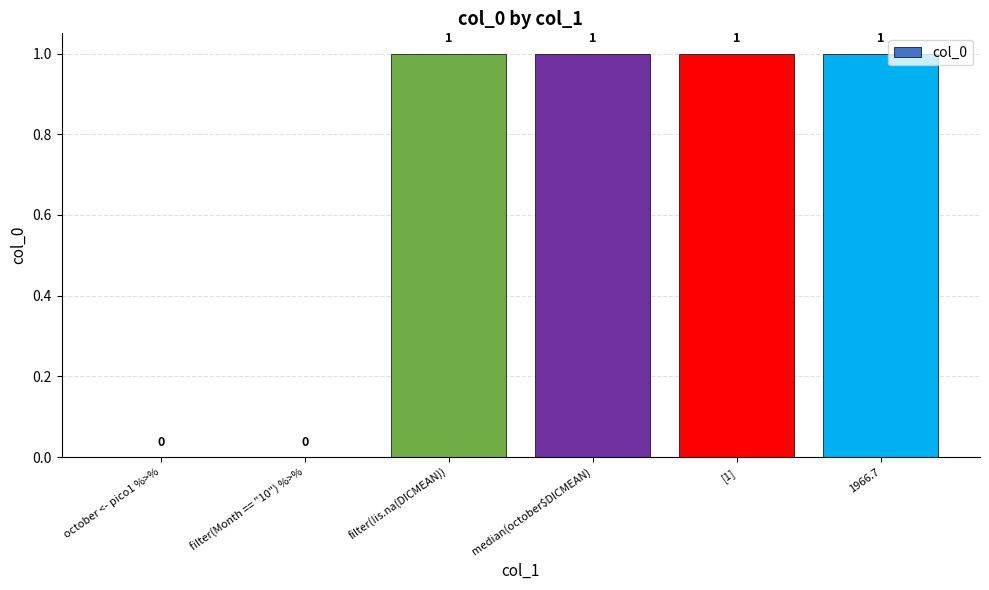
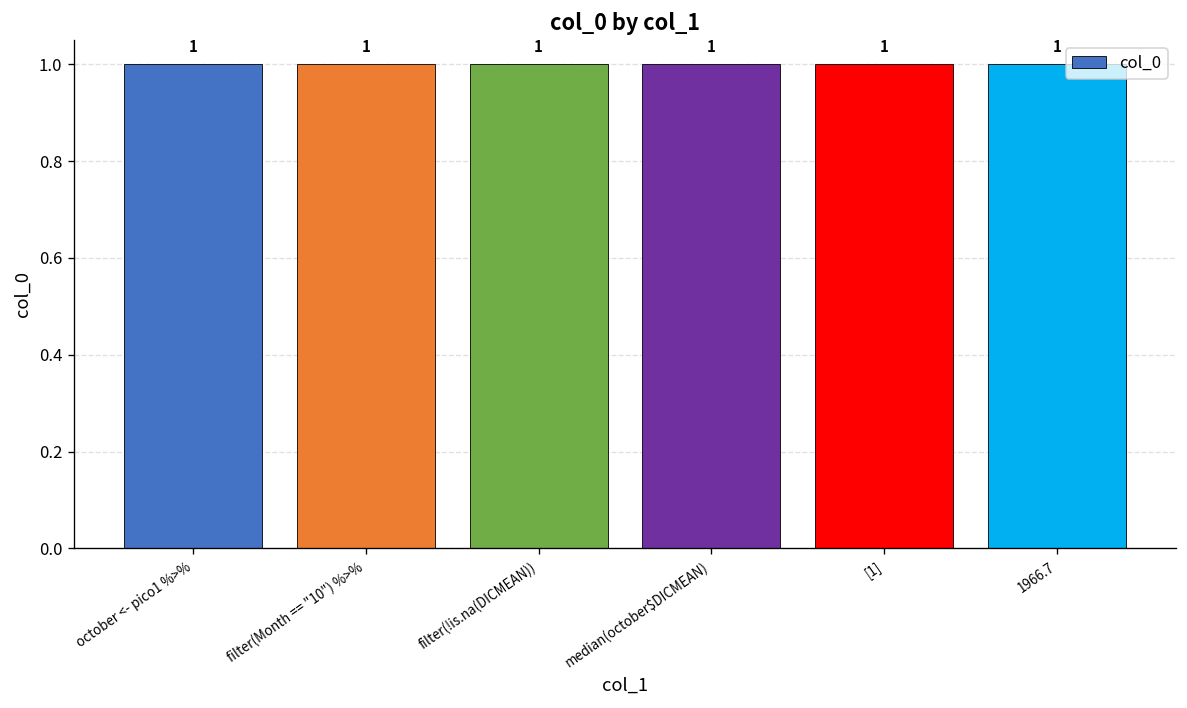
  {
-   "october <- pico1 %>%": 0,
-   "filter(Month == \"10\") %>%": 0,
+   "october <- pico1 %>%": 1,
+   "filter(Month == \"10\") %>%": 1,
    "filter(!is.na(DICMEAN))": 1,
    "median(october$DICMEAN)": 1,
    "[1]": 1,
    "1966.7": 1
  }
